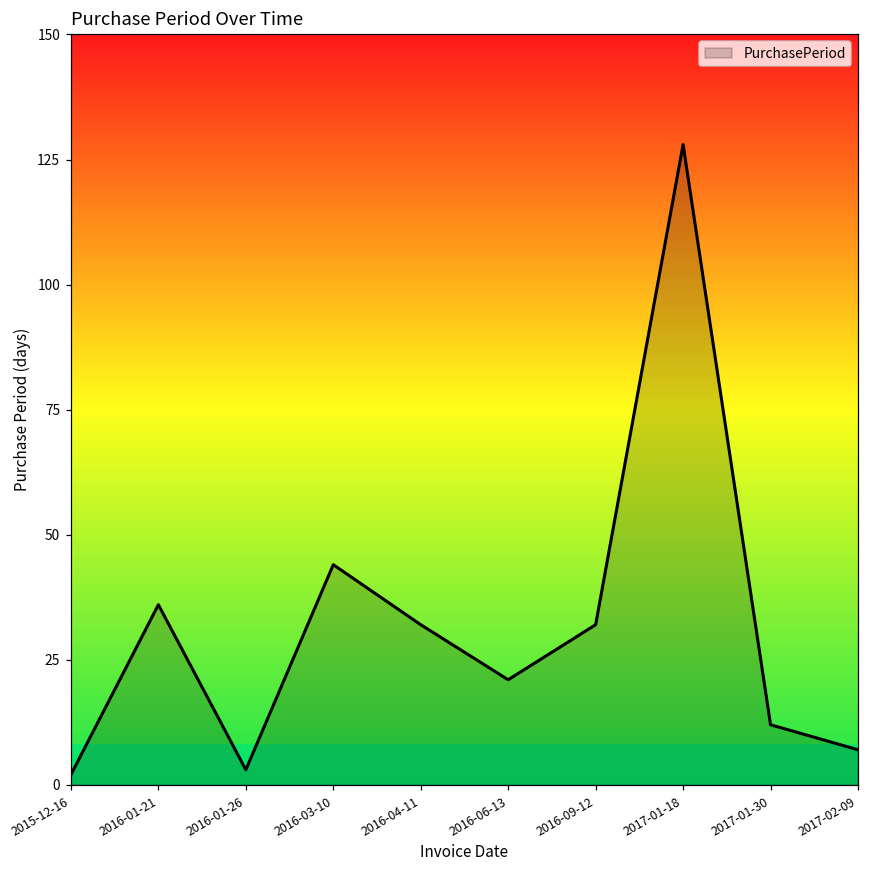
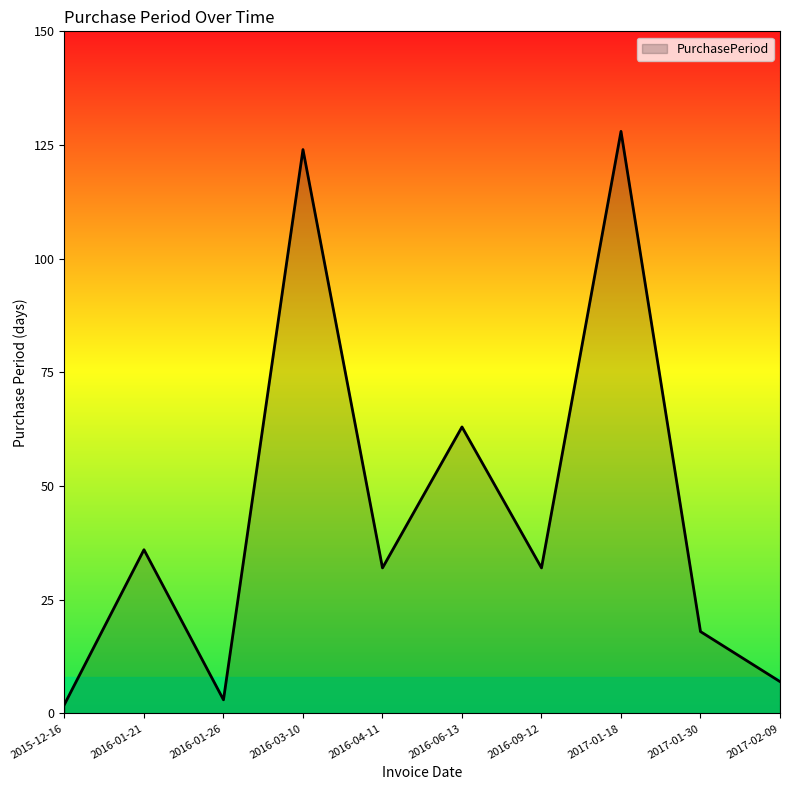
  {
    "2016-01-21": 36,
-   "2016-03-10": 44,
+   "2016-03-10": 124,
    "2016-04-11": 32,
-   "2016-06-13": 21,
+   "2016-06-13": 63,
    "2016-09-12": 32,
    "2017-01-18": 128,
-   "2017-01-30": 12
+   "2017-01-30": 18
  }
